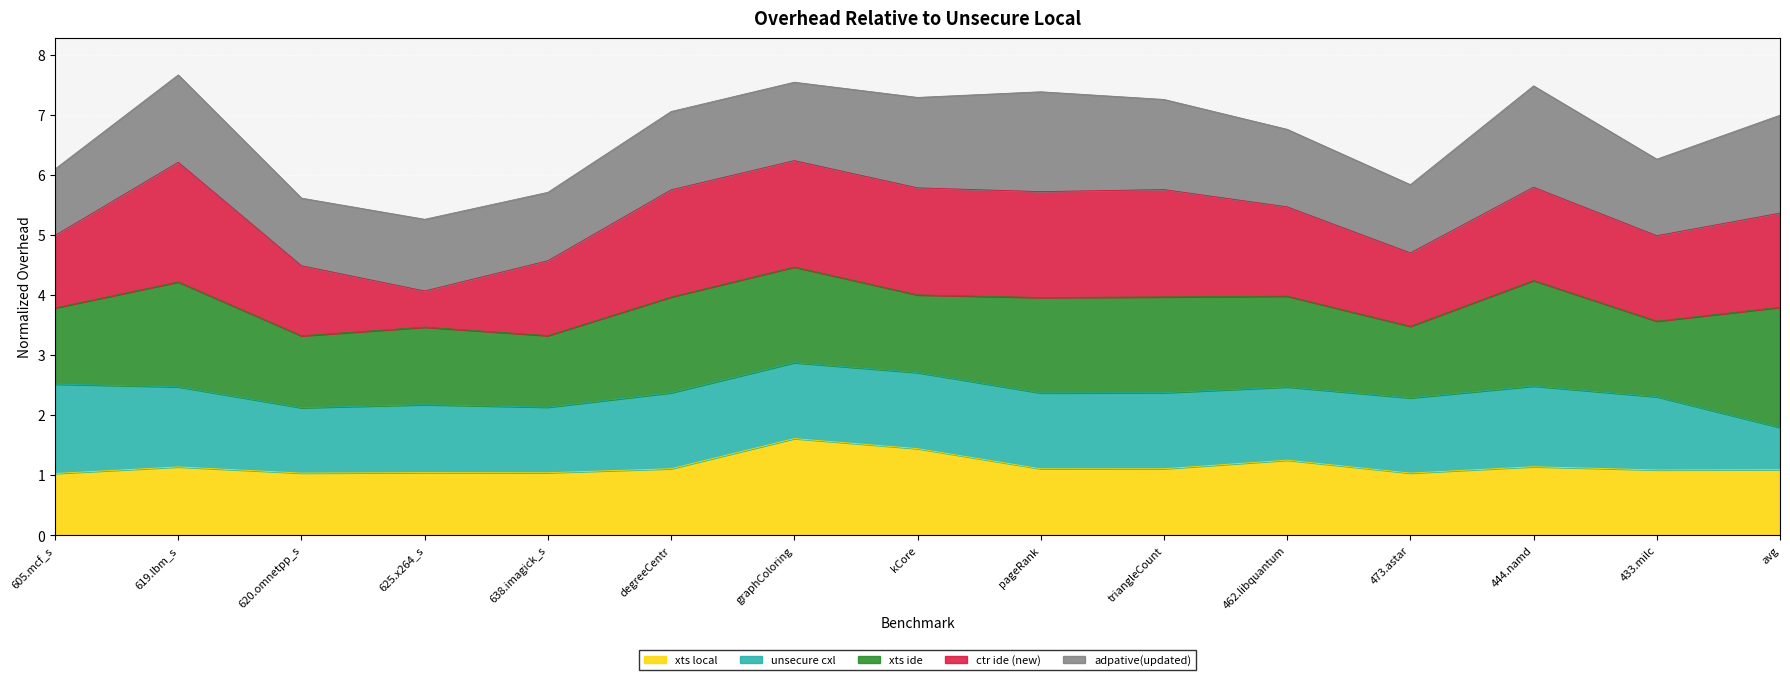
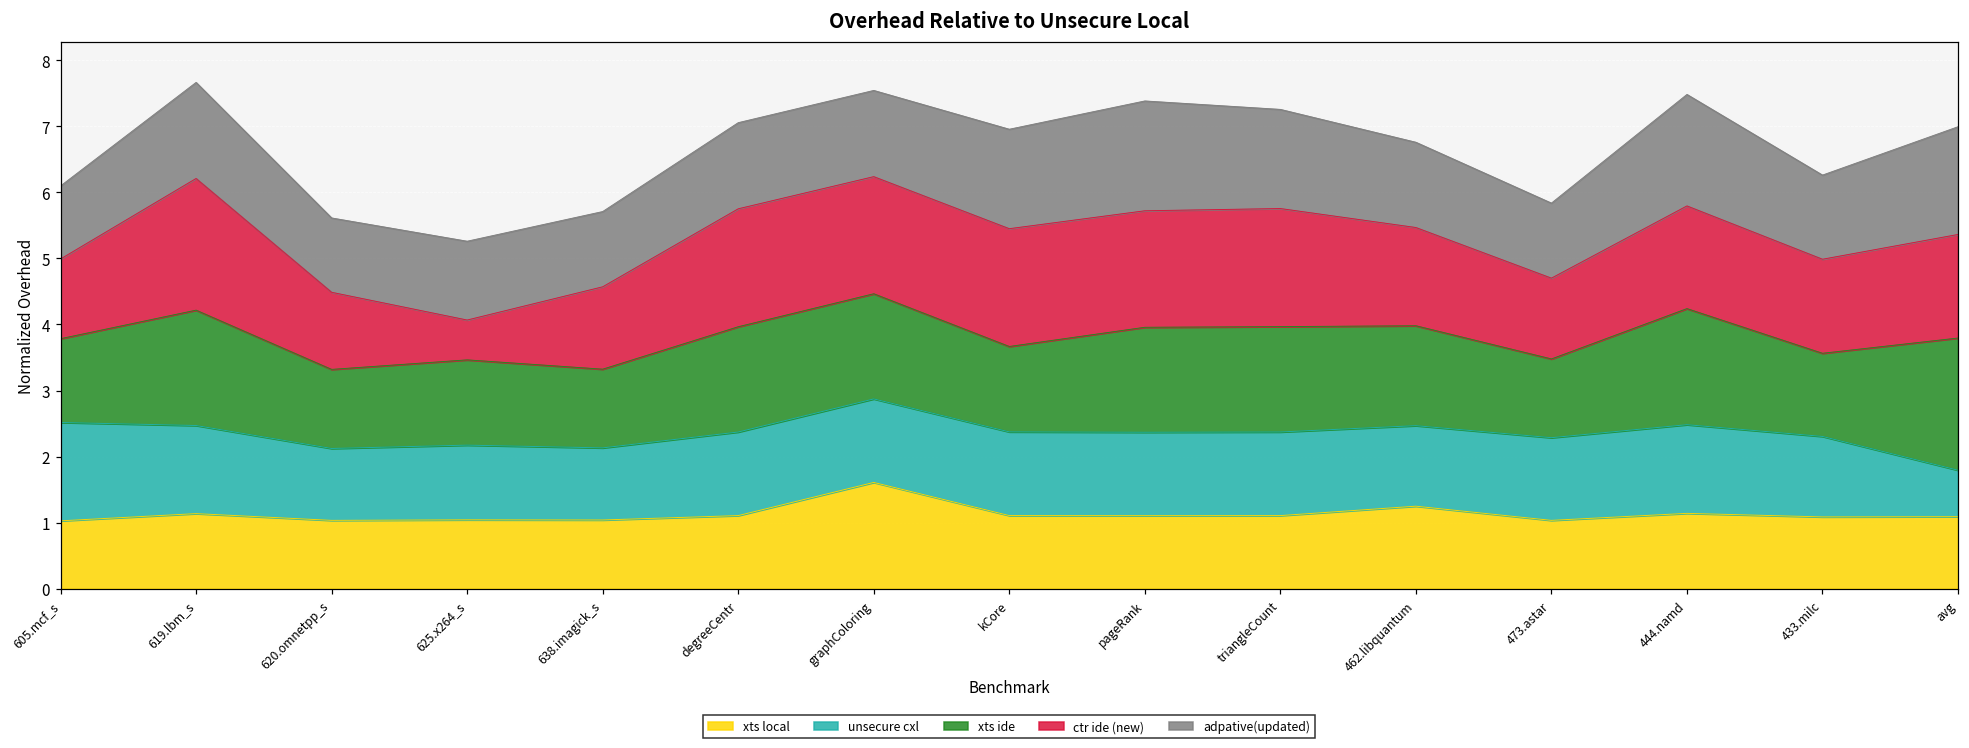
  {
    "xts local": {
      "605.mcf_s": 1.0,
      "619.lbm_s": 1.1,
      "620.omnetpp_s": 1.0,
      "625.x264_s": 1.0,
      "638.imagick_s": 1.0,
      "degreeCentr": 1.1,
      "graphColoring": 1.6,
-     "kCore": 1.4,
+     "kCore": 1.1,
      "pageRank": 1.1,
      "triangleCount": 1.1,
      "462.libquantum": 1.3,
      "473.astar": 1.0,
      "444.namd": 1.1,
      "433.milc": 1.1,
      "avg": 1.1
    },
    "unsecure cxl": {
      "605.mcf_s": 1.5,
      "619.lbm_s": 1.3,
      "620.omnetpp_s": 1.1,
      "625.x264_s": 1.1,
      "638.imagick_s": 1.1,
      "degreeCentr": 1.3,
      "graphColoring": 1.3,
      "kCore": 1.3,
      "pageRank": 1.3,
      "triangleCount": 1.3,
      "462.libquantum": 1.2,
      "473.astar": 1.3,
      "444.namd": 1.3,
      "433.milc": 1.2,
      "avg": 0.7
    },
    "xts ide": {
      "605.mcf_s": 1.3,
      "619.lbm_s": 1.7,
      "620.omnetpp_s": 1.2,
      "625.x264_s": 1.3,
      "638.imagick_s": 1.2,
      "degreeCentr": 1.6,
      "graphColoring": 1.6,
      "kCore": 1.3,
      "pageRank": 1.6,
      "triangleCount": 1.6,
      "462.libquantum": 1.5,
      "473.astar": 1.2,
      "444.namd": 1.8,
      "433.milc": 1.3,
      "avg": 2.0
    },
    "ctr ide (new)": {
      "605.mcf_s": 1.2,
      "619.lbm_s": 2.0,
      "620.omnetpp_s": 1.2,
      "625.x264_s": 0.6,
      "638.imagick_s": 1.2,
      "degreeCentr": 1.8,
      "graphColoring": 1.8,
      "kCore": 1.8,
      "pageRank": 1.8,
      "triangleCount": 1.8,
      "462.libquantum": 1.5,
      "473.astar": 1.2,
      "444.namd": 1.6,
      "433.milc": 1.4,
      "avg": 1.6
    },
    "adpative(updated)": {
      "605.mcf_s": 1.1,
      "619.lbm_s": 1.5,
      "620.omnetpp_s": 1.1,
      "625.x264_s": 1.2,
      "638.imagick_s": 1.1,
      "degreeCentr": 1.3,
      "graphColoring": 1.3,
      "kCore": 1.5,
      "pageRank": 1.7,
      "triangleCount": 1.5,
      "462.libquantum": 1.3,
      "473.astar": 1.1,
      "444.namd": 1.7,
      "433.milc": 1.3,
      "avg": 1.6
    }
  }
